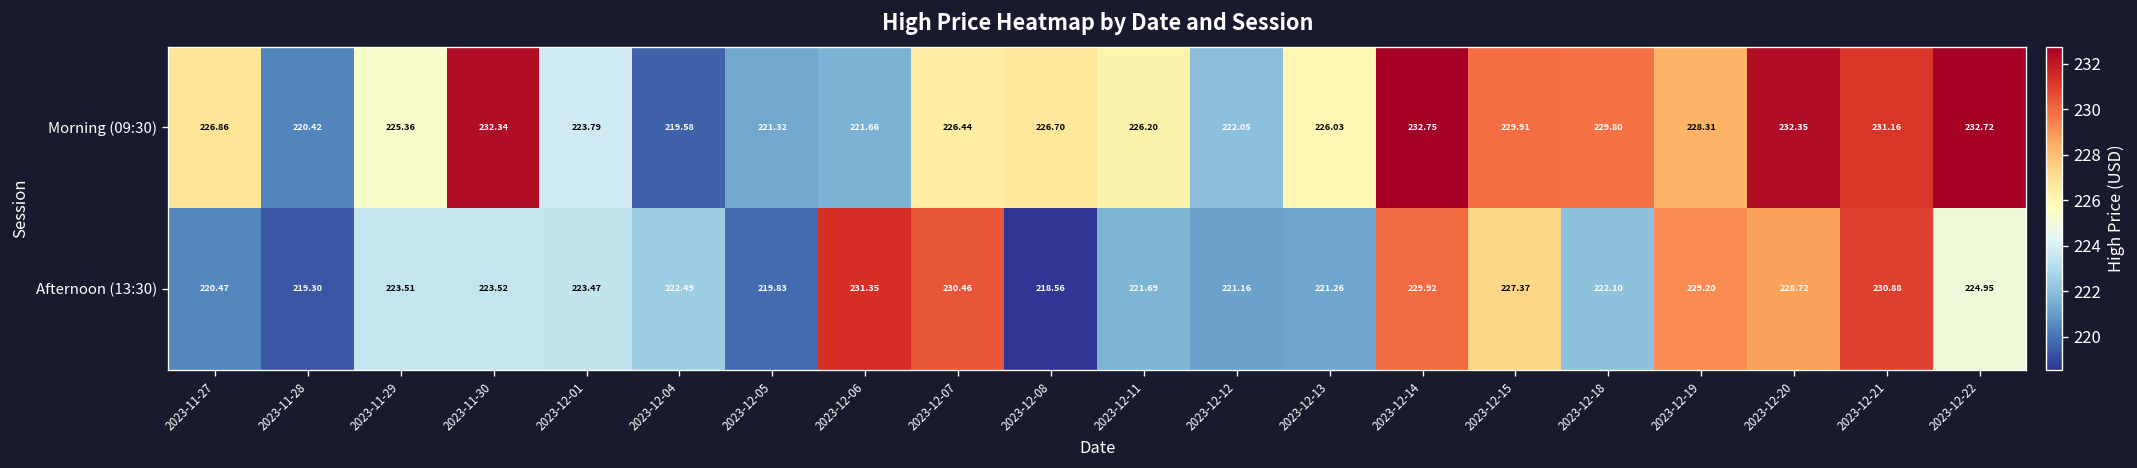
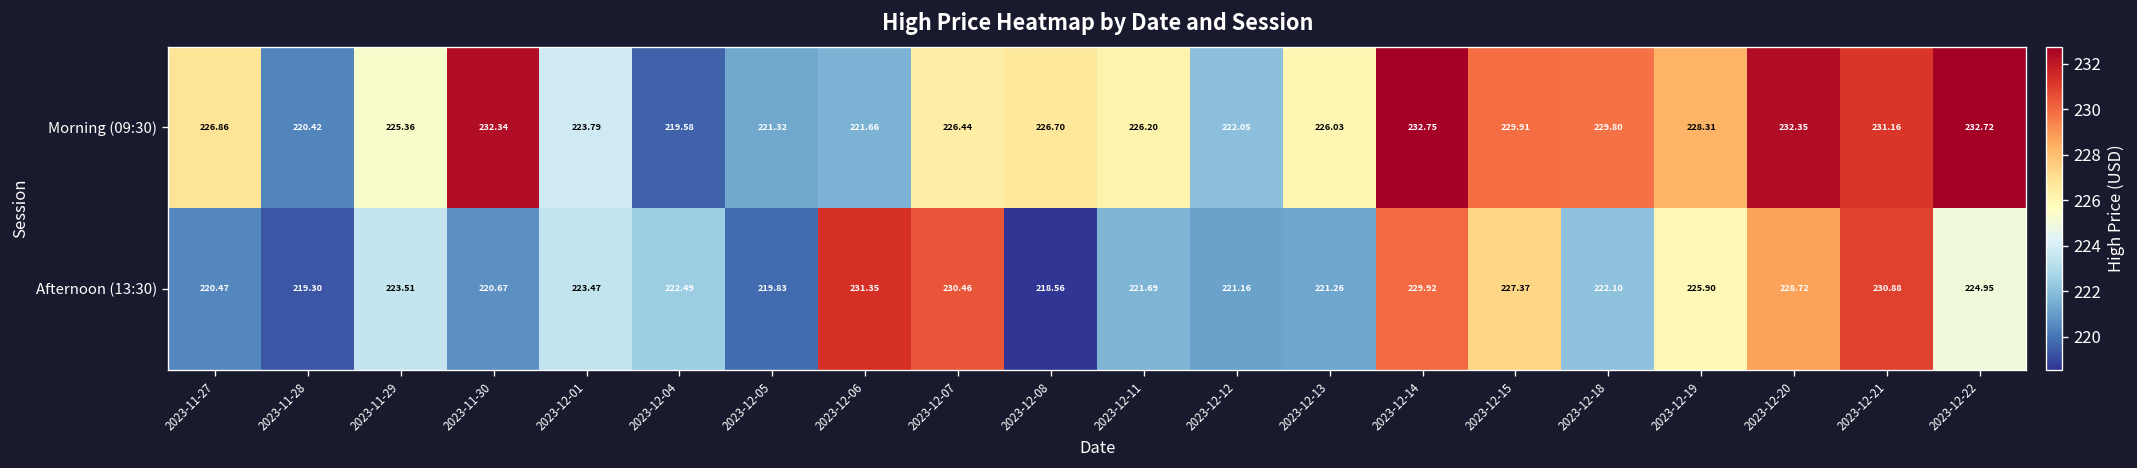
  {
    "Morning (09:30)": {
      "2023-11-27": 226.86,
      "2023-11-28": 220.42,
      "2023-11-29": 225.36,
      "2023-11-30": 232.34,
      "2023-12-01": 223.79,
      "2023-12-04": 219.58,
      "2023-12-05": 221.32,
      "2023-12-06": 221.66,
      "2023-12-07": 226.44,
      "2023-12-08": 226.70,
      "2023-12-11": 226.20,
      "2023-12-12": 222.05,
      "2023-12-13": 226.03,
      "2023-12-14": 232.75,
      "2023-12-15": 229.91,
      "2023-12-18": 229.80,
      "2023-12-19": 228.31,
      "2023-12-20": 232.35,
      "2023-12-21": 231.16,
      "2023-12-22": 232.72
    },
    "Afternoon (13:30)": {
      "2023-11-27": 220.47,
      "2023-11-28": 219.30,
      "2023-11-29": 223.51,
-     "2023-11-30": 223.52,
+     "2023-11-30": 220.67,
      "2023-12-01": 223.47,
      "2023-12-04": 222.49,
      "2023-12-05": 219.83,
      "2023-12-06": 231.35,
      "2023-12-07": 230.46,
      "2023-12-08": 218.56,
      "2023-12-11": 221.69,
      "2023-12-12": 221.16,
      "2023-12-13": 221.26,
      "2023-12-14": 229.92,
      "2023-12-15": 227.37,
      "2023-12-18": 222.10,
-     "2023-12-19": 229.20,
+     "2023-12-19": 225.90,
      "2023-12-20": 228.72,
      "2023-12-21": 230.88,
      "2023-12-22": 224.95
    }
  }
